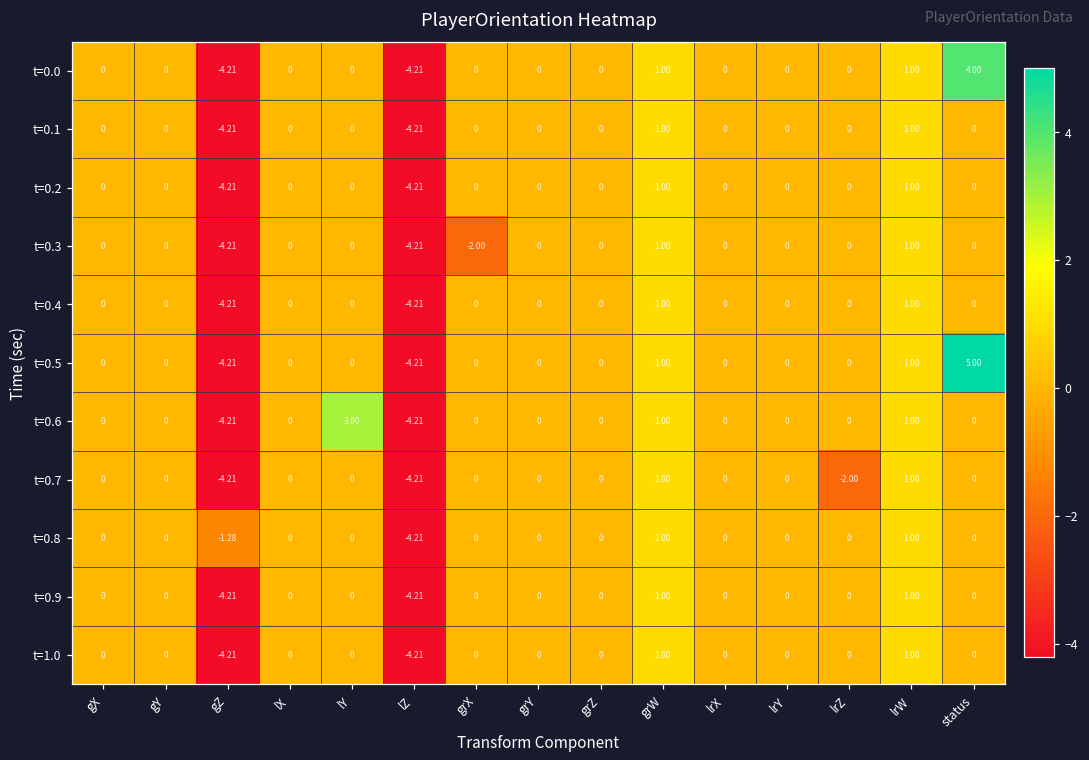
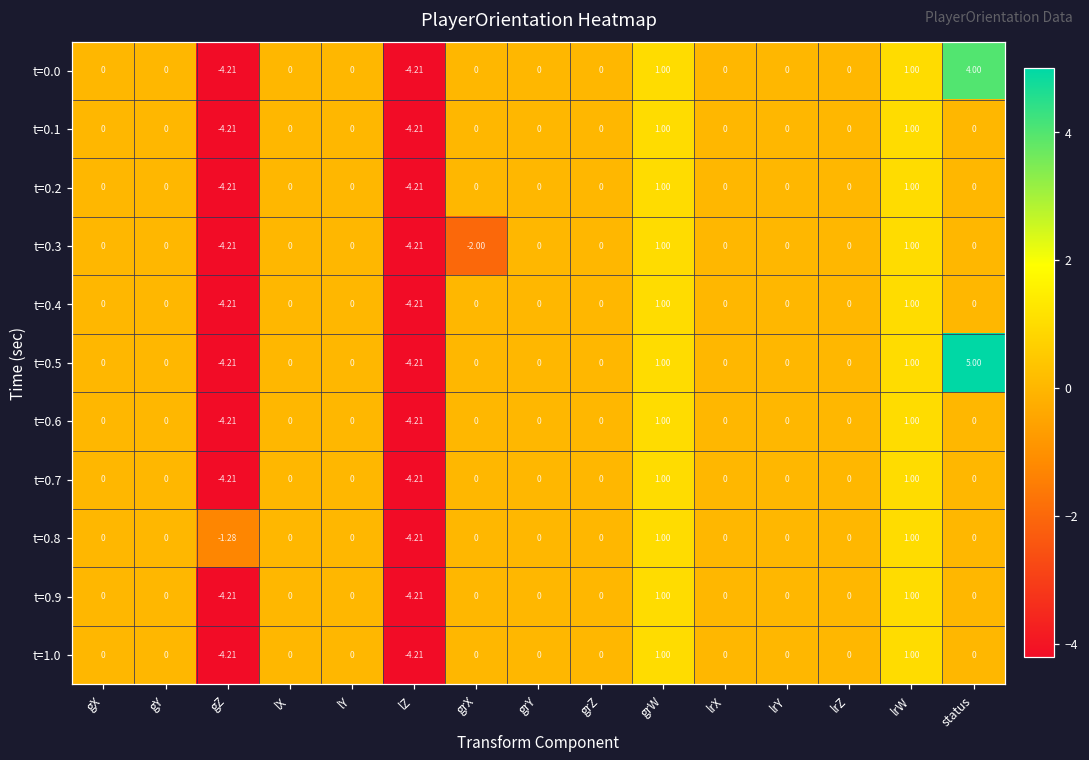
  {
    "t=0.0": {
      "gX": 0,
      "gY": 0,
      "gZ": -4.21,
      "lX": 0,
      "lY": 0,
      "lZ": -4.21,
      "grX": 0,
      "grY": 0,
      "grZ": 0,
      "grW": 1.00,
      "lrX": 0,
      "lrY": 0,
      "lrZ": 0,
      "lrW": 1.00,
      "status": 4.00
    },
    "t=0.1": {
      "gX": 0,
      "gY": 0,
      "gZ": -4.21,
      "lX": 0,
      "lY": 0,
      "lZ": -4.21,
      "grX": 0,
      "grY": 0,
      "grZ": 0,
      "grW": 1.00,
      "lrX": 0,
      "lrY": 0,
      "lrZ": 0,
      "lrW": 1.00,
      "status": 0
    },
    "t=0.2": {
      "gX": 0,
      "gY": 0,
      "gZ": -4.21,
      "lX": 0,
      "lY": 0,
      "lZ": -4.21,
      "grX": 0,
      "grY": 0,
      "grZ": 0,
      "grW": 1.00,
      "lrX": 0,
      "lrY": 0,
      "lrZ": 0,
      "lrW": 1.00,
      "status": 0
    },
    "t=0.3": {
      "gX": 0,
      "gY": 0,
      "gZ": -4.21,
      "lX": 0,
      "lY": 0,
      "lZ": -4.21,
      "grX": -2.00,
      "grY": 0,
      "grZ": 0,
      "grW": 1.00,
      "lrX": 0,
      "lrY": 0,
      "lrZ": 0,
      "lrW": 1.00,
      "status": 0
    },
    "t=0.4": {
      "gX": 0,
      "gY": 0,
      "gZ": -4.21,
      "lX": 0,
      "lY": 0,
      "lZ": -4.21,
      "grX": 0,
      "grY": 0,
      "grZ": 0,
      "grW": 1.00,
      "lrX": 0,
      "lrY": 0,
      "lrZ": 0,
      "lrW": 1.00,
      "status": 0
    },
    "t=0.5": {
      "gX": 0,
      "gY": 0,
      "gZ": -4.21,
      "lX": 0,
      "lY": 0,
      "lZ": -4.21,
      "grX": 0,
      "grY": 0,
      "grZ": 0,
      "grW": 1.00,
      "lrX": 0,
      "lrY": 0,
      "lrZ": 0,
      "lrW": 1.00,
      "status": 5.00
    },
    "t=0.6": {
      "gX": 0,
      "gY": 0,
      "gZ": -4.21,
      "lX": 0,
-     "lY": 3.00,
+     "lY": 0,
      "lZ": -4.21,
      "grX": 0,
      "grY": 0,
      "grZ": 0,
      "grW": 1.00,
      "lrX": 0,
      "lrY": 0,
      "lrZ": 0,
      "lrW": 1.00,
      "status": 0
    },
    "t=0.7": {
      "gX": 0,
      "gY": 0,
      "gZ": -4.21,
      "lX": 0,
      "lY": 0,
      "lZ": -4.21,
      "grX": 0,
      "grY": 0,
      "grZ": 0,
      "grW": 1.00,
      "lrX": 0,
      "lrY": 0,
-     "lrZ": -2.00,
+     "lrZ": 0,
      "lrW": 1.00,
      "status": 0
    },
    "t=0.8": {
      "gX": 0,
      "gY": 0,
      "gZ": -1.28,
      "lX": 0,
      "lY": 0,
      "lZ": -4.21,
      "grX": 0,
      "grY": 0,
      "grZ": 0,
      "grW": 1.00,
      "lrX": 0,
      "lrY": 0,
      "lrZ": 0,
      "lrW": 1.00,
      "status": 0
    },
    "t=0.9": {
      "gX": 0,
      "gY": 0,
      "gZ": -4.21,
      "lX": 0,
      "lY": 0,
      "lZ": -4.21,
      "grX": 0,
      "grY": 0,
      "grZ": 0,
      "grW": 1.00,
      "lrX": 0,
      "lrY": 0,
      "lrZ": 0,
      "lrW": 1.00,
      "status": 0
    },
    "t=1.0": {
      "gX": 0,
      "gY": 0,
      "gZ": -4.21,
      "lX": 0,
      "lY": 0,
      "lZ": -4.21,
      "grX": 0,
      "grY": 0,
      "grZ": 0,
      "grW": 1.00,
      "lrX": 0,
      "lrY": 0,
      "lrZ": 0,
      "lrW": 1.00,
      "status": 0
    }
  }
